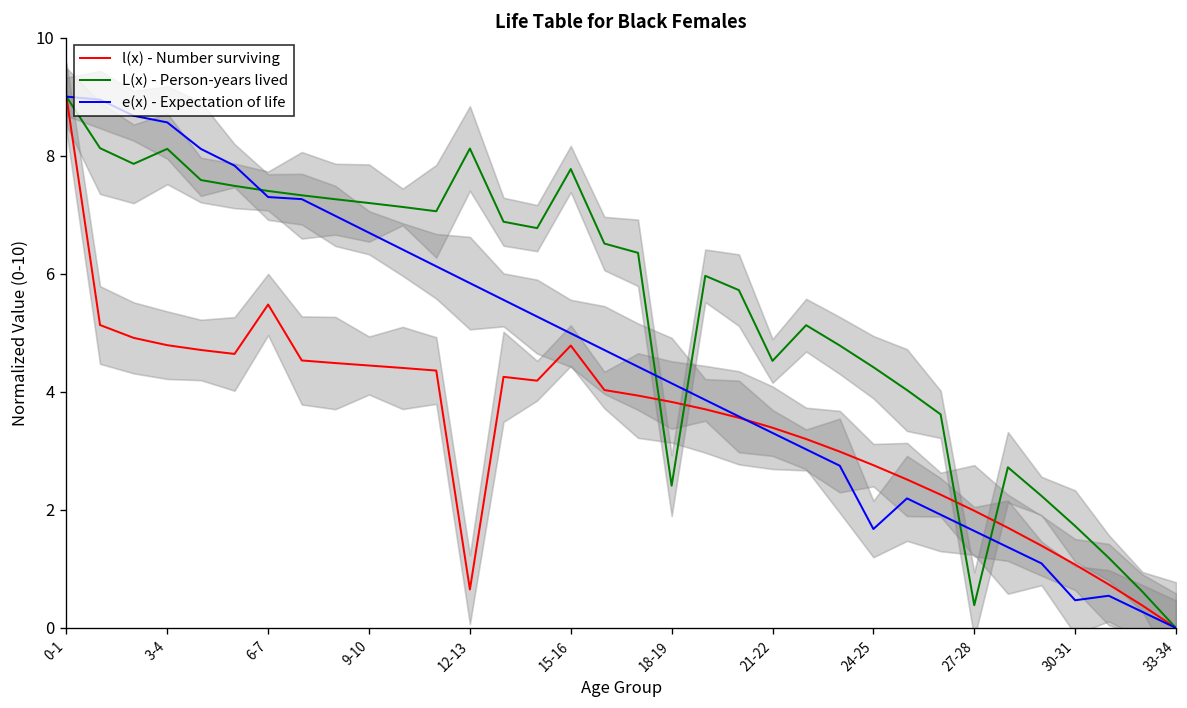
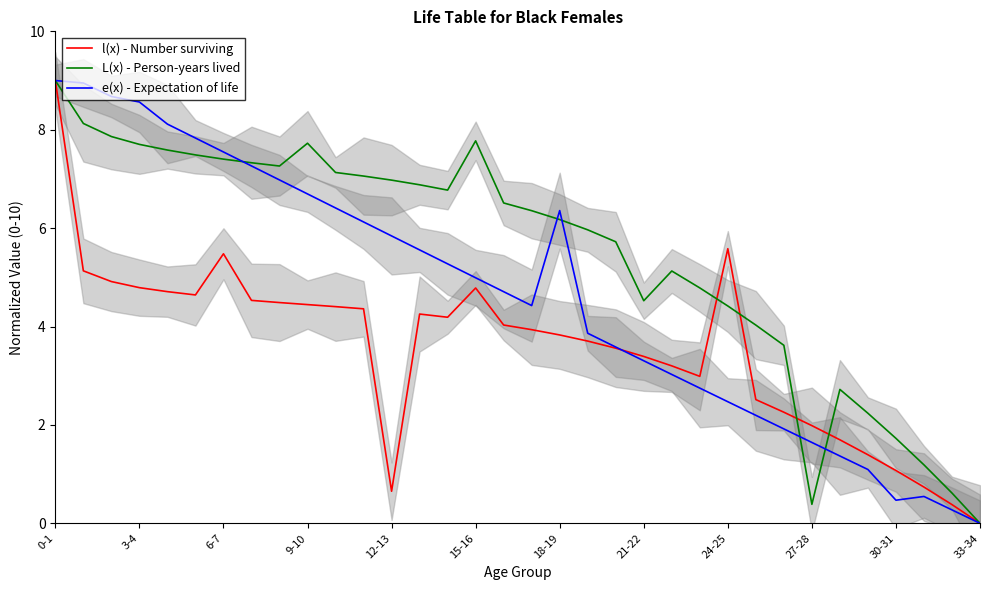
  {
    "l(x) - Number surviving": {
      "3-4": 4.8,
      "6-7": 5.5,
      "9-10": 4.4,
      "12-13": 0.7,
      "15-16": 4.8,
      "18-19": 3.8,
      "21-22": 3.4,
-     "24-25": 2.8,
+     "24-25": 5.6,
      "27-28": 2.0
    },
    "L(x) - Person-years lived": {
-     "3-4": 8.1,
+     "3-4": 7.7,
      "6-7": 7.4,
-     "9-10": 7.2,
-     "12-13": 8.1,
+     "9-10": 7.7,
+     "12-13": 7.0,
      "15-16": 7.8,
-     "18-19": 2.4,
+     "18-19": 6.2,
      "21-22": 4.5,
      "24-25": 4.4,
      "27-28": 0.4,
      "30-31": 1.7
    },
    "e(x) - Expectation of life": {
      "3-4": 8.6,
-     "6-7": 7.3,
+     "6-7": 7.5,
      "9-10": 6.7,
      "12-13": 5.8,
      "15-16": 5.0,
-     "18-19": 4.1,
+     "18-19": 6.4,
      "21-22": 3.3,
-     "24-25": 1.7,
+     "24-25": 2.5,
      "27-28": 1.6,
      "30-31": 0.5
    }
  }
